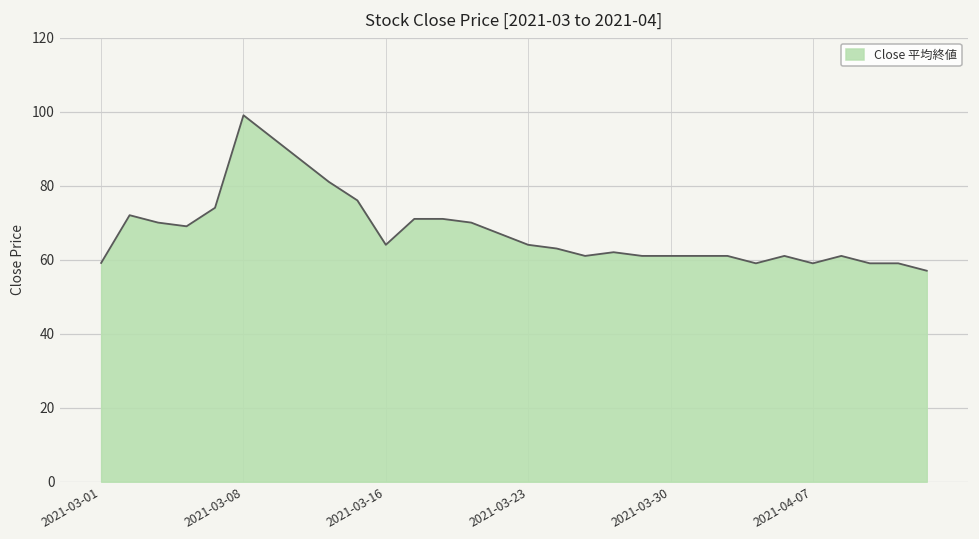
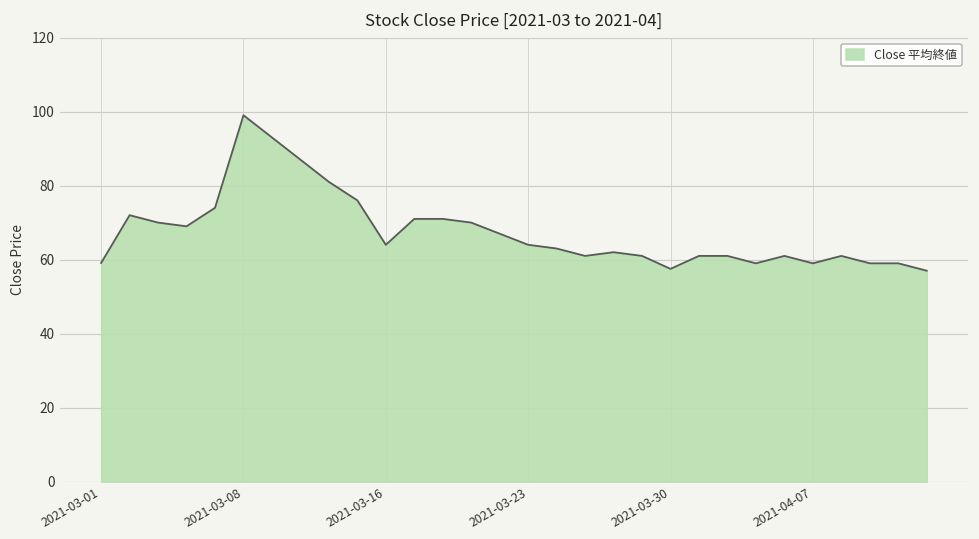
  {
    "2021-03-01": 59,
    "2021-03-08": 99,
    "2021-03-16": 64,
    "2021-03-23": 64,
-   "2021-03-30": 61,
+   "2021-03-30": 58,
    "2021-04-07": 59
  }
